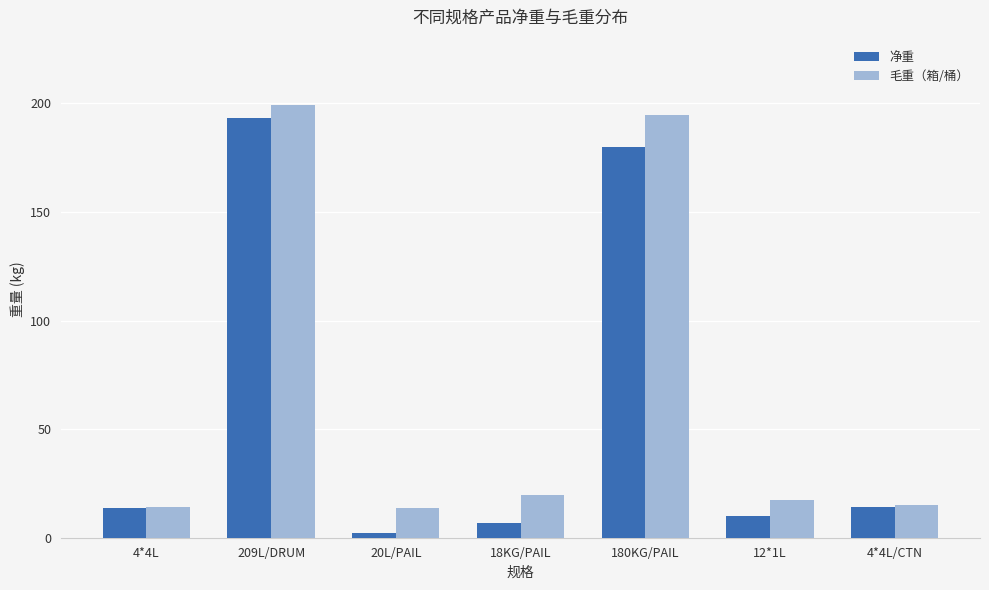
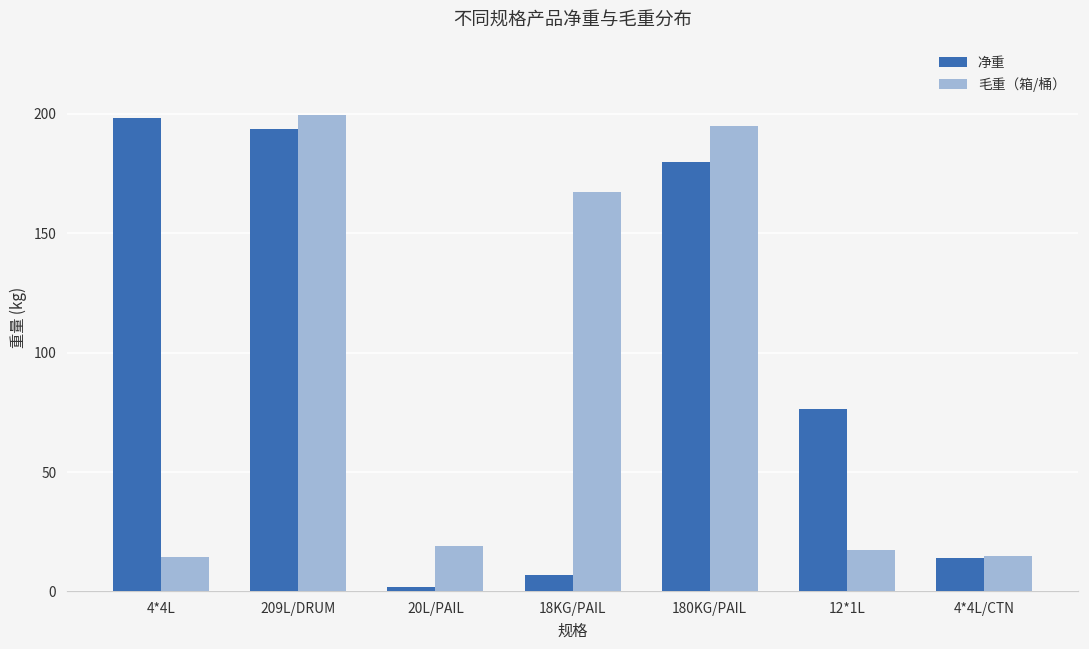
  {
    "净重": {
-     "4*4L": 13,
+     "4*4L": 198,
      "209L/DRUM": 193,
      "20L/PAIL": 2,
      "18KG/PAIL": 7,
      "180KG/PAIL": 180,
-     "12*1L": 10,
+     "12*1L": 76,
      "4*4L/CTN": 14
    },
    "毛重（箱/桶）": {
      "4*4L": 14,
      "209L/DRUM": 199,
-     "20L/PAIL": 14,
-     "18KG/PAIL": 20,
+     "20L/PAIL": 19,
+     "18KG/PAIL": 167,
      "180KG/PAIL": 195,
      "12*1L": 17,
      "4*4L/CTN": 15
    }
  }
